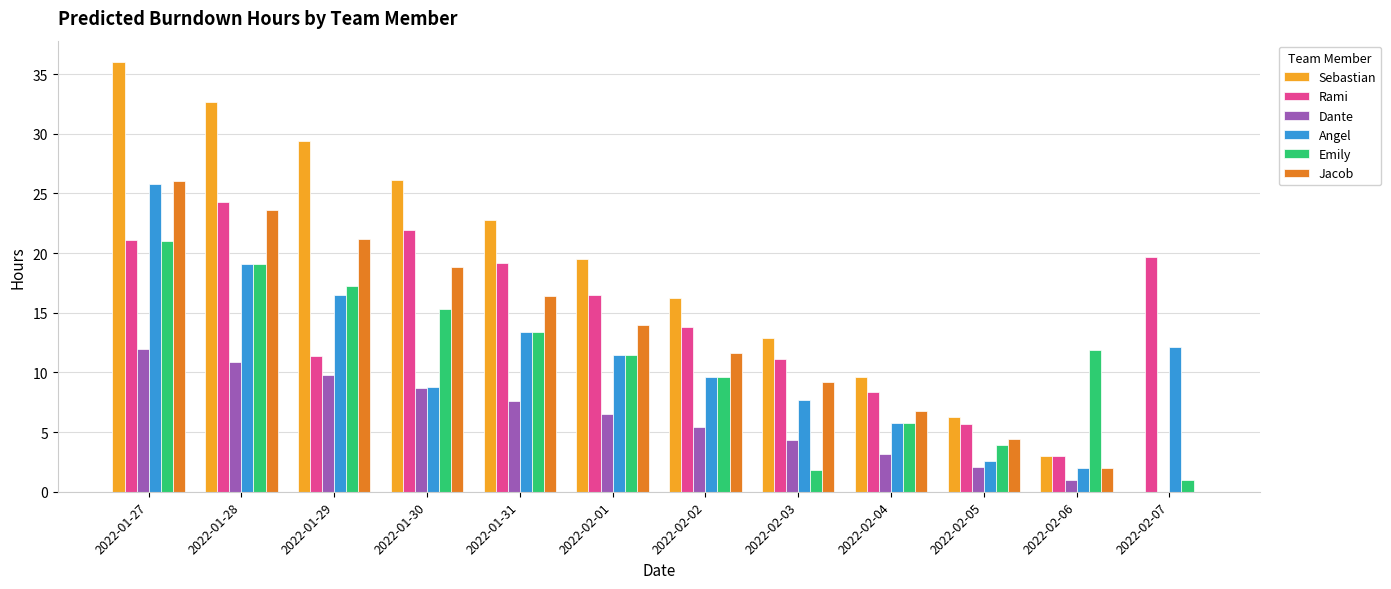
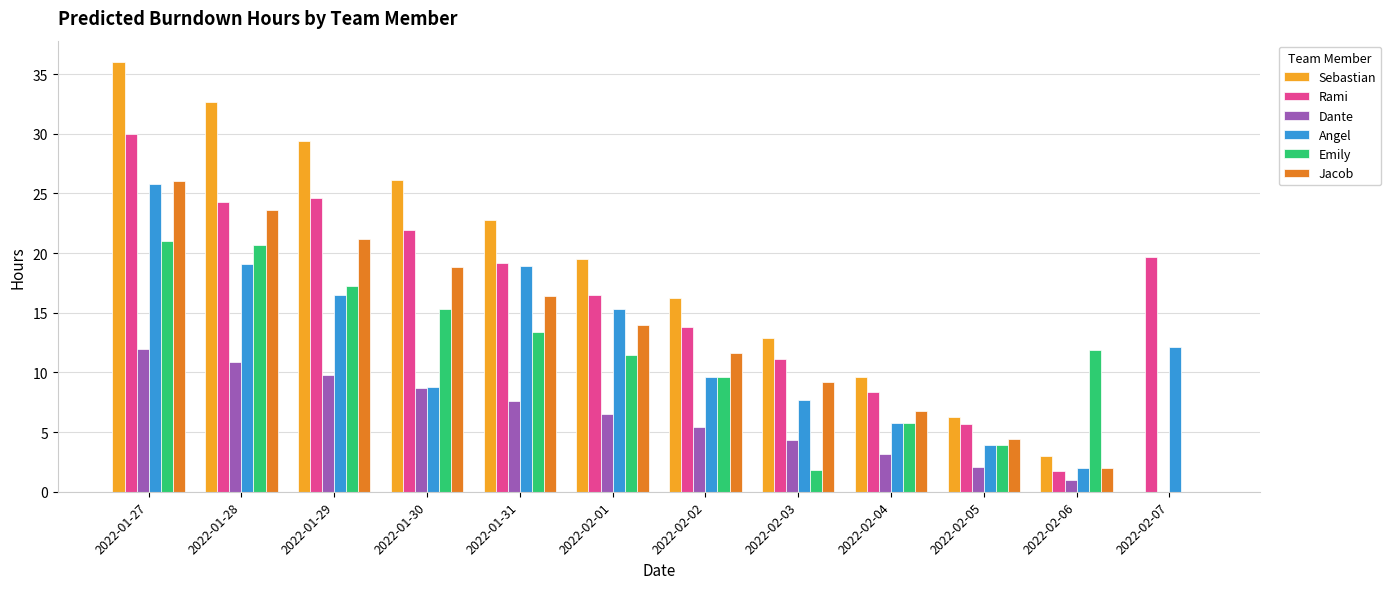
  {
    "Rami": {
-     "2022-01-27": 21.1,
+     "2022-01-27": 30.0,
      "2022-01-28": 24.3,
-     "2022-01-29": 11.4,
+     "2022-01-29": 24.6,
      "2022-01-30": 21.9,
      "2022-01-31": 19.2,
      "2022-02-01": 16.5,
      "2022-02-02": 13.8,
      "2022-02-03": 11.1,
      "2022-02-04": 8.4,
      "2022-02-05": 5.7,
-     "2022-02-06": 3.0,
+     "2022-02-06": 1.7,
      "2022-02-07": 19.7
    },
    "Dante": {
      "2022-01-27": 12.0,
      "2022-01-28": 10.9,
      "2022-01-29": 9.8,
      "2022-01-30": 8.7,
      "2022-01-31": 7.6,
      "2022-02-01": 6.5,
      "2022-02-02": 5.4,
      "2022-02-03": 4.3,
      "2022-02-04": 3.2,
      "2022-02-05": 2.1,
      "2022-02-06": 1.0,
      "2022-02-07": 0.0
    },
    "Angel": {
      "2022-01-27": 25.8,
      "2022-01-28": 19.1,
      "2022-01-29": 16.5,
      "2022-01-30": 8.8,
-     "2022-01-31": 13.4,
-     "2022-02-01": 11.5,
+     "2022-01-31": 18.9,
+     "2022-02-01": 15.3,
      "2022-02-02": 9.6,
      "2022-02-03": 7.7,
      "2022-02-04": 5.8,
-     "2022-02-05": 2.6,
+     "2022-02-05": 3.9,
      "2022-02-06": 2.0,
      "2022-02-07": 12.1
    },
    "Emily": {
      "2022-01-27": 21.0,
-     "2022-01-28": 19.1,
+     "2022-01-28": 20.7,
      "2022-01-29": 17.2,
      "2022-01-30": 15.3,
      "2022-01-31": 13.4,
      "2022-02-01": 11.5,
      "2022-02-02": 9.6,
      "2022-02-03": 1.8,
      "2022-02-04": 5.8,
      "2022-02-05": 3.9,
      "2022-02-06": 11.9,
-     "2022-02-07": 1
+     "2022-02-07": 0
    }
  }
